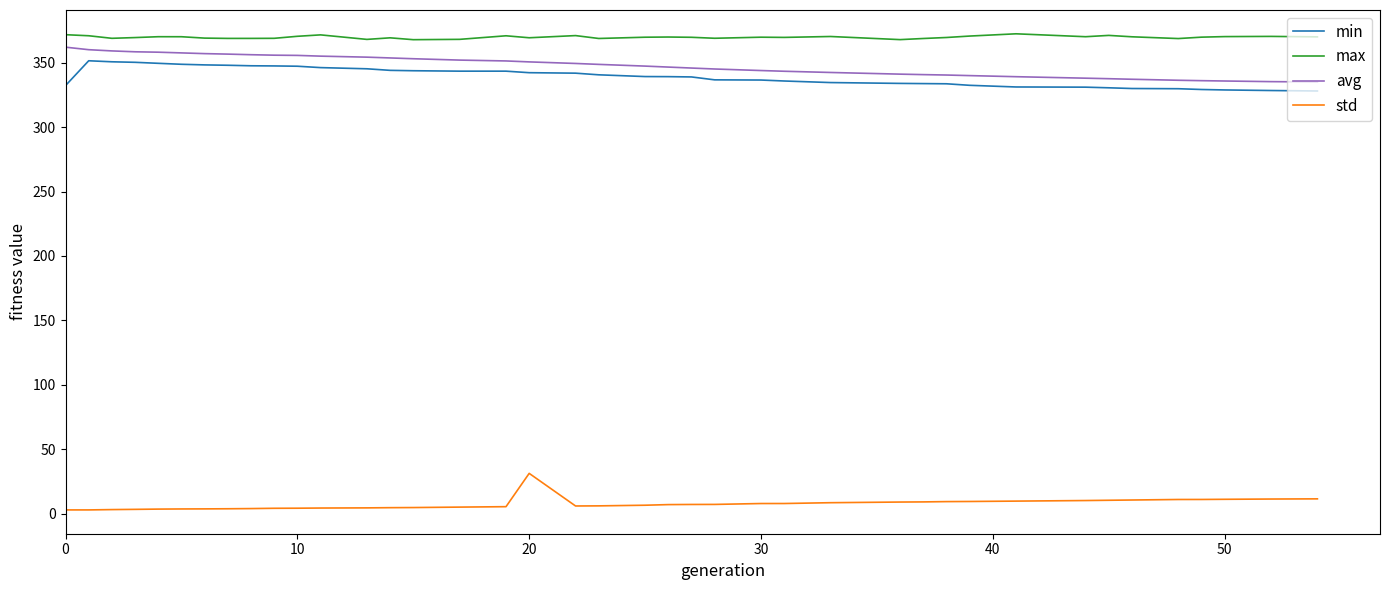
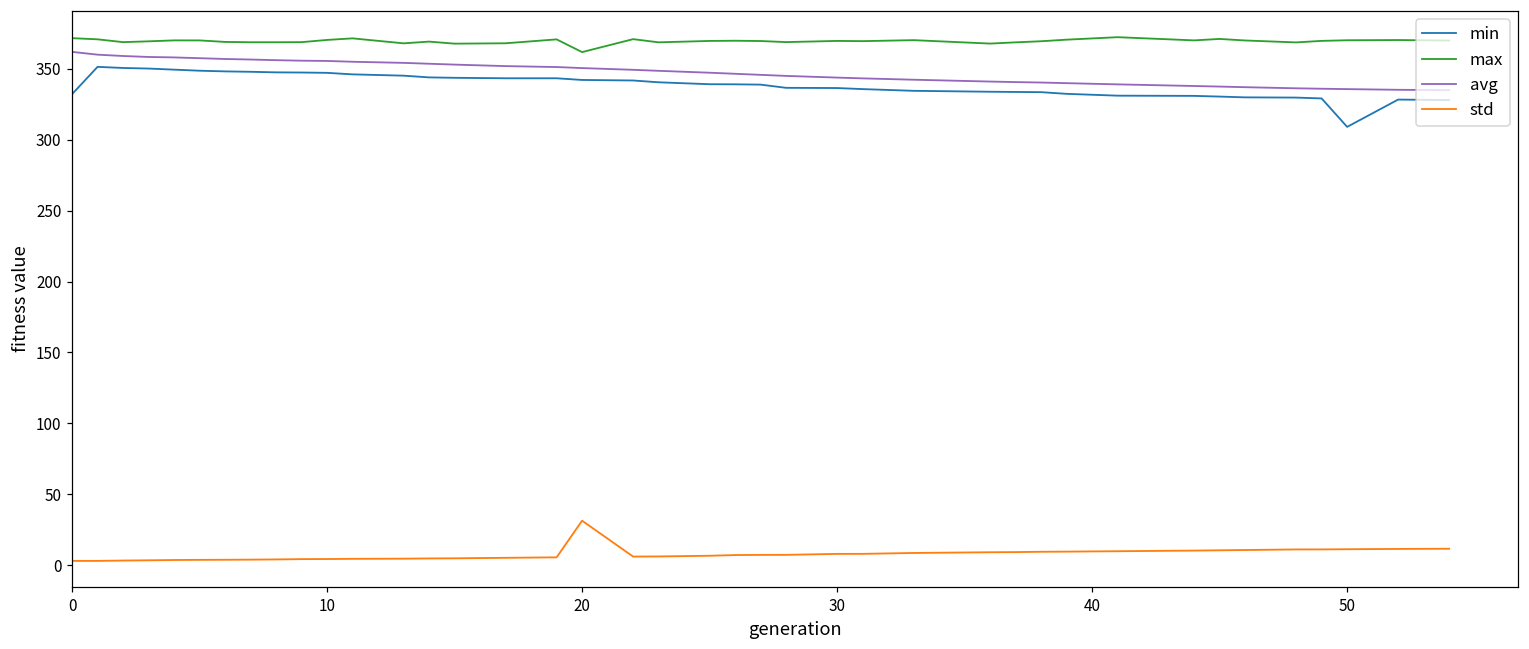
  {
    "min": {
      "0": 332,
      "10": 347,
      "20": 342,
      "30": 336,
-     "50": 329
+     "50": 309
    },
    "max": {
      "0": 372,
      "10": 370,
-     "20": 369,
+     "20": 362,
      "30": 370,
      "50": 370
    },
    "avg": {
      "0": 362,
      "10": 356,
      "20": 351,
      "30": 344,
      "50": 336
    },
    "std": {
      "0": 3,
      "10": 4,
      "20": 31,
      "30": 8,
      "50": 11
    }
  }
